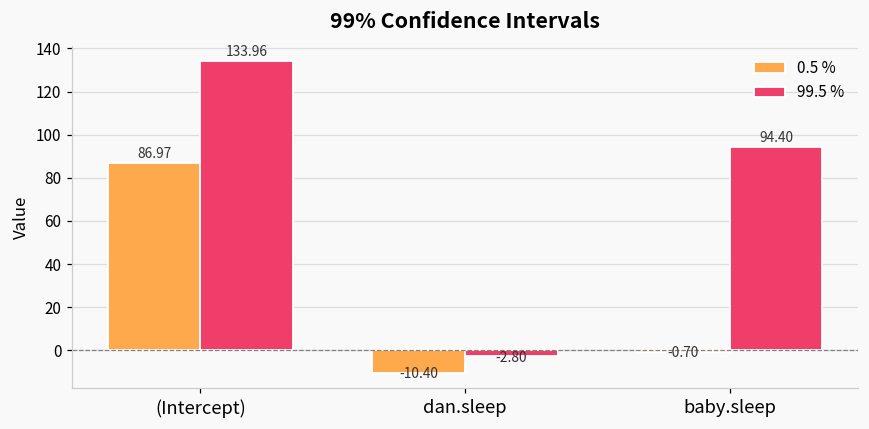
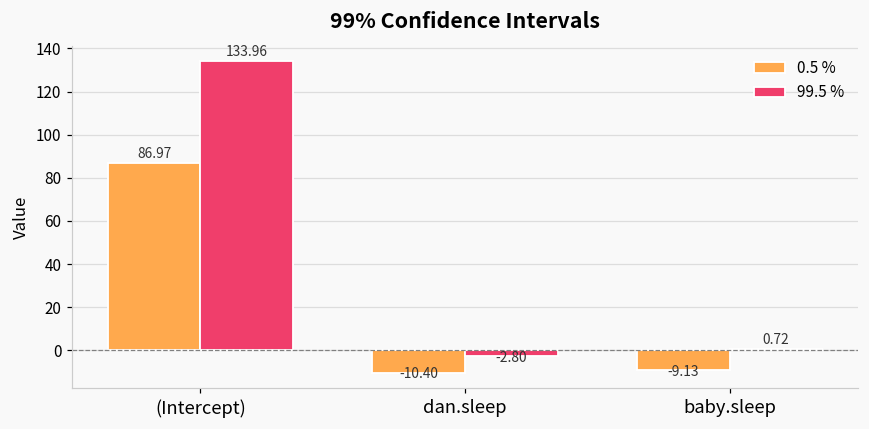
  {
    "0.5 %": {
      "(Intercept)": 86.97,
      "dan.sleep": -10.40,
-     "baby.sleep": -0.70
+     "baby.sleep": -9.13
    },
    "99.5 %": {
      "(Intercept)": 133.96,
      "dan.sleep": -2.80,
-     "baby.sleep": 94.40
+     "baby.sleep": 0.72
    }
  }
